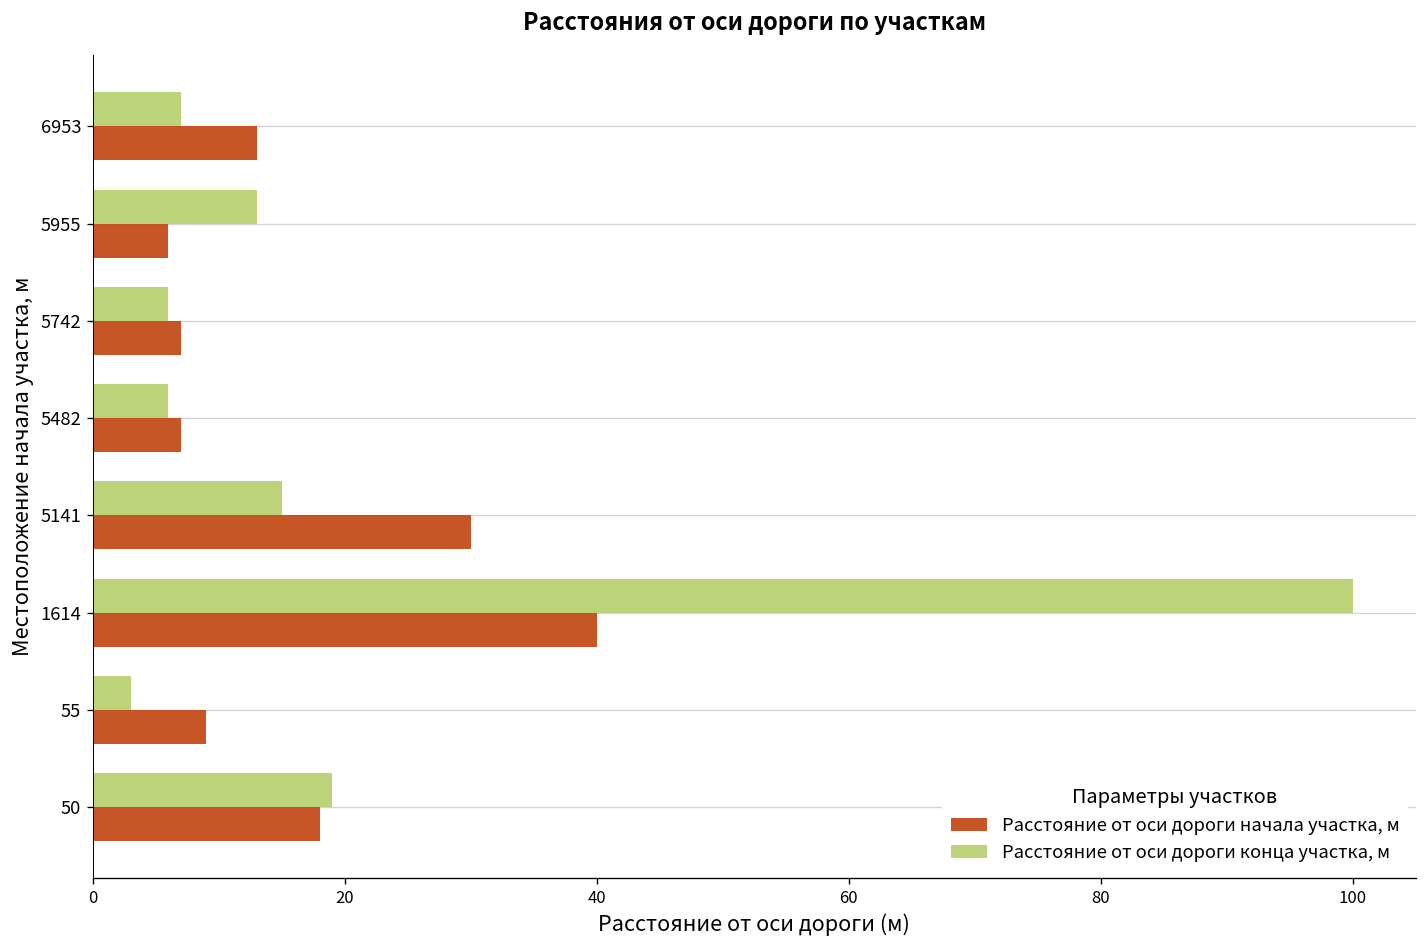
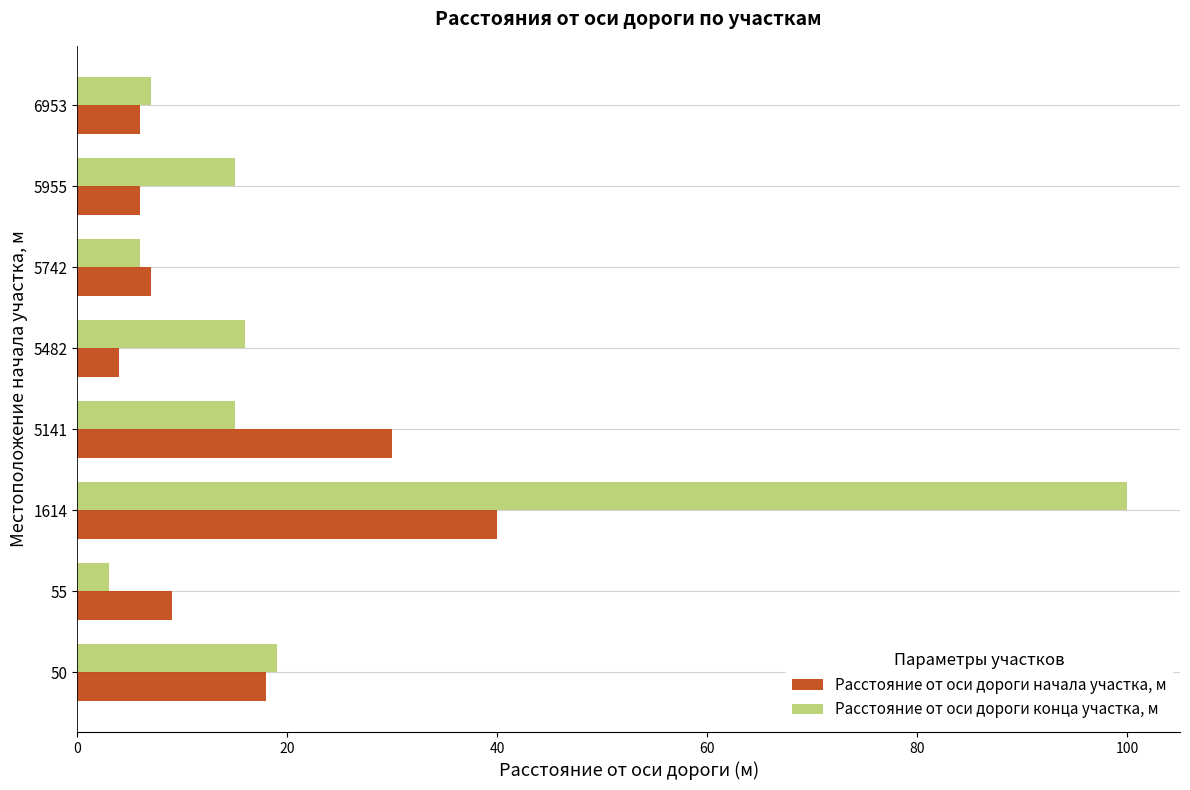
  {
    "Расстояние от оси дороги начала участка, м": {
-     "6953": 13,
+     "6953": 6,
      "5955": 6,
      "5742": 7,
-     "5482": 7,
+     "5482": 4,
      "5141": 30,
      "1614": 40,
      "55": 9,
      "50": 18
    },
    "Расстояние от оси дороги конца участка, м": {
      "6953": 7,
-     "5955": 13,
+     "5955": 15,
      "5742": 6,
-     "5482": 6,
+     "5482": 16,
      "5141": 15,
      "1614": 100,
      "55": 3,
      "50": 19
    }
  }
